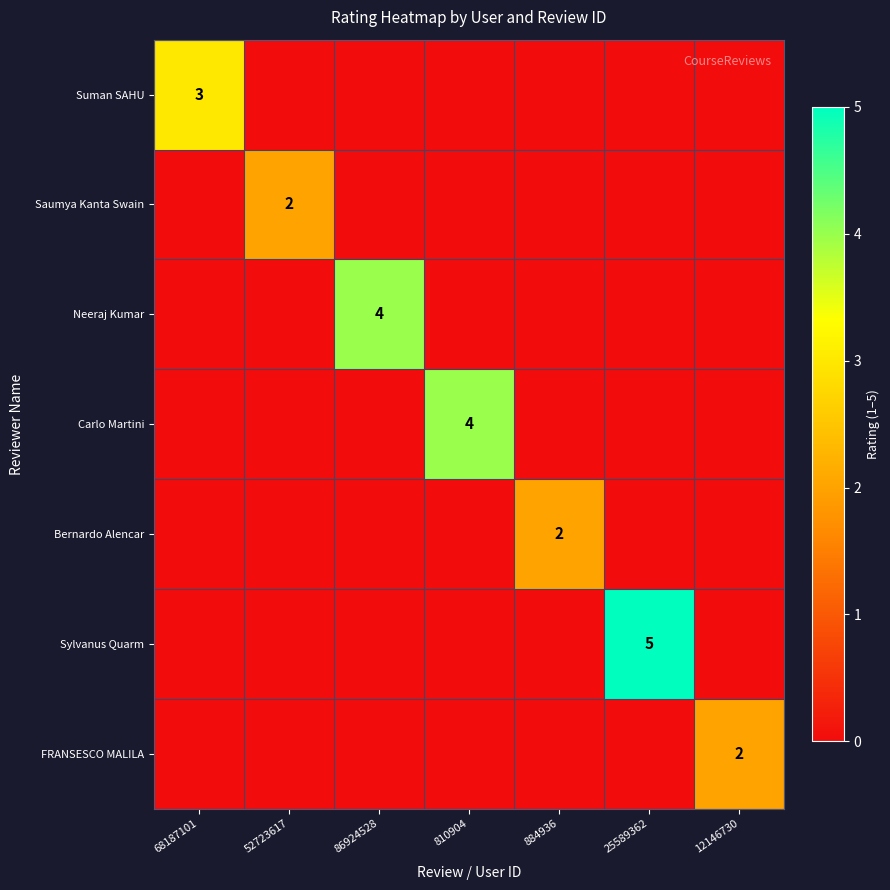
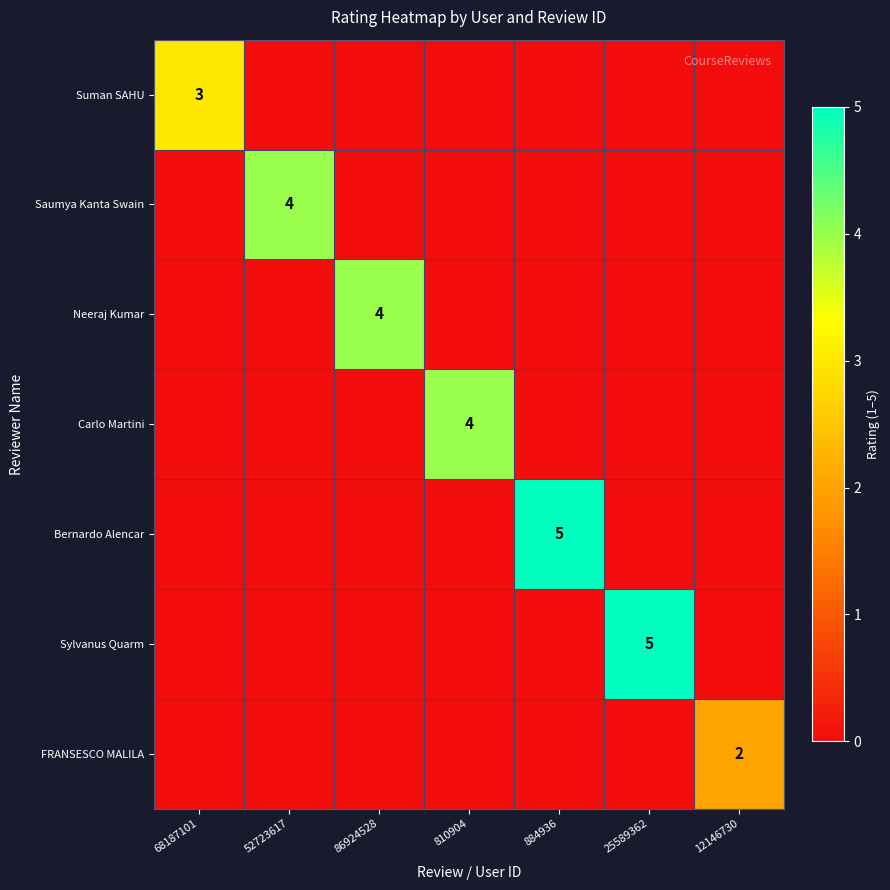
  {
    "Suman SAHU": {
      "68187101": 3
    },
    "Saumya Kanta Swain": {
-     "52723617": 2
+     "52723617": 4
    },
    "Neeraj Kumar": {
      "86924528": 4
    },
    "Carlo Martini": {
      "810904": 4
    },
    "Bernardo Alencar": {
-     "884936": 2
+     "884936": 5
    },
    "Sylvanus Quarm": {
      "25589362": 5
    },
    "FRANSESCO MALILA": {
      "12146730": 2
    }
  }
